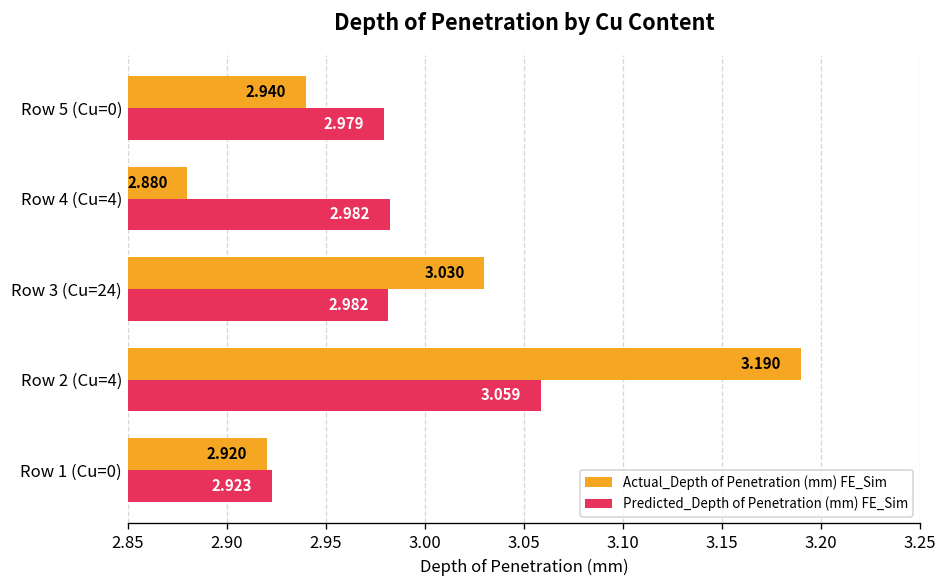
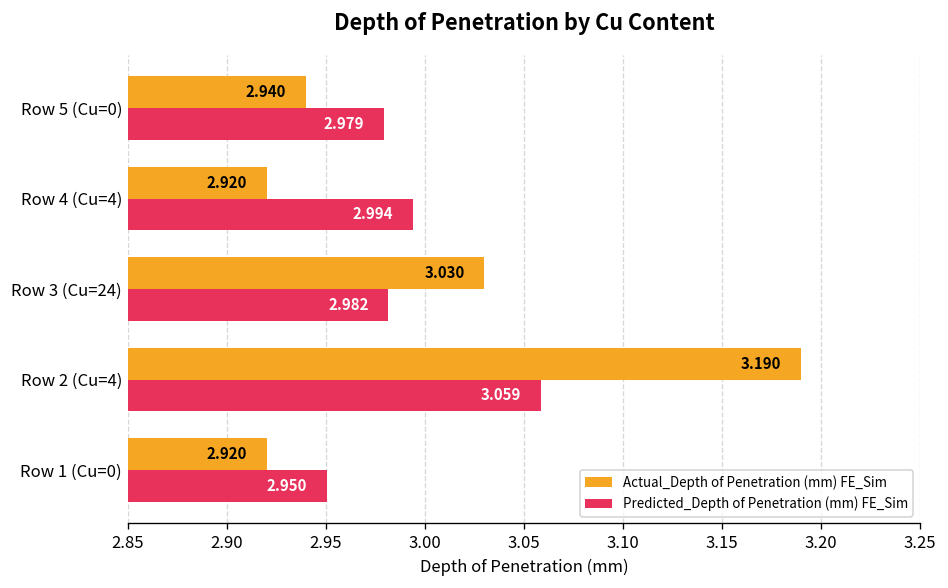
  {
    "Actual_Depth of Penetration (mm) FE_Sim": {
      "Row 5 (Cu=0)": 2.940,
-     "Row 4 (Cu=4)": 2.880,
+     "Row 4 (Cu=4)": 2.920,
      "Row 3 (Cu=24)": 3.030,
      "Row 2 (Cu=4)": 3.190,
      "Row 1 (Cu=0)": 2.920
    },
    "Predicted_Depth of Penetration (mm) FE_Sim": {
      "Row 5 (Cu=0)": 2.979,
-     "Row 4 (Cu=4)": 2.982,
+     "Row 4 (Cu=4)": 2.994,
      "Row 3 (Cu=24)": 2.982,
      "Row 2 (Cu=4)": 3.059,
-     "Row 1 (Cu=0)": 2.923
+     "Row 1 (Cu=0)": 2.950
    }
  }
